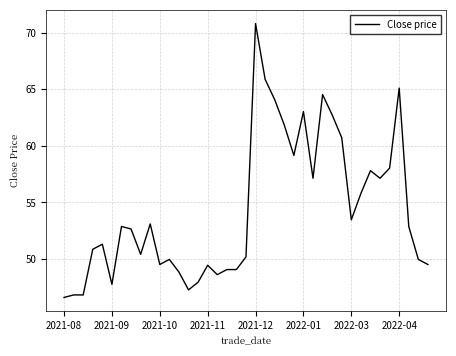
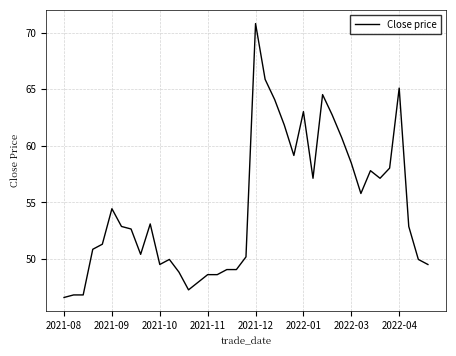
  {
    "2021-08": 46.6,
-   "2021-09": 47.8,
+   "2021-09": 54.5,
    "2021-10": 49.5,
-   "2021-11": 49.5,
+   "2021-11": 48.6,
    "2021-12": 70.8,
    "2022-01": 63.0,
-   "2022-03": 53.5,
+   "2022-03": 58.5,
    "2022-04": 65.1
  }
